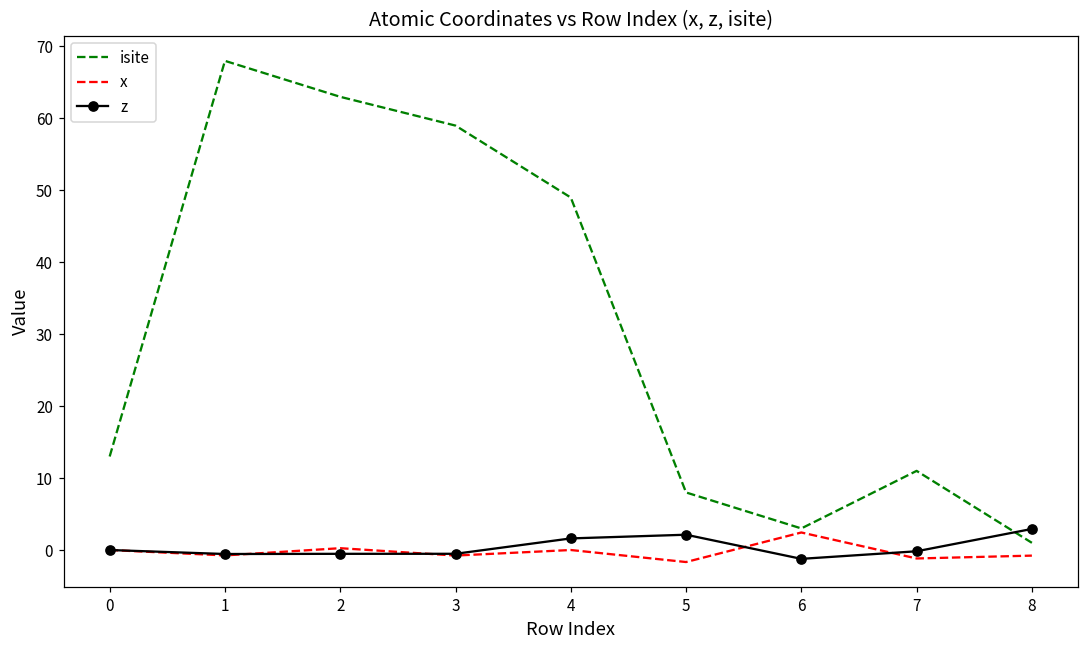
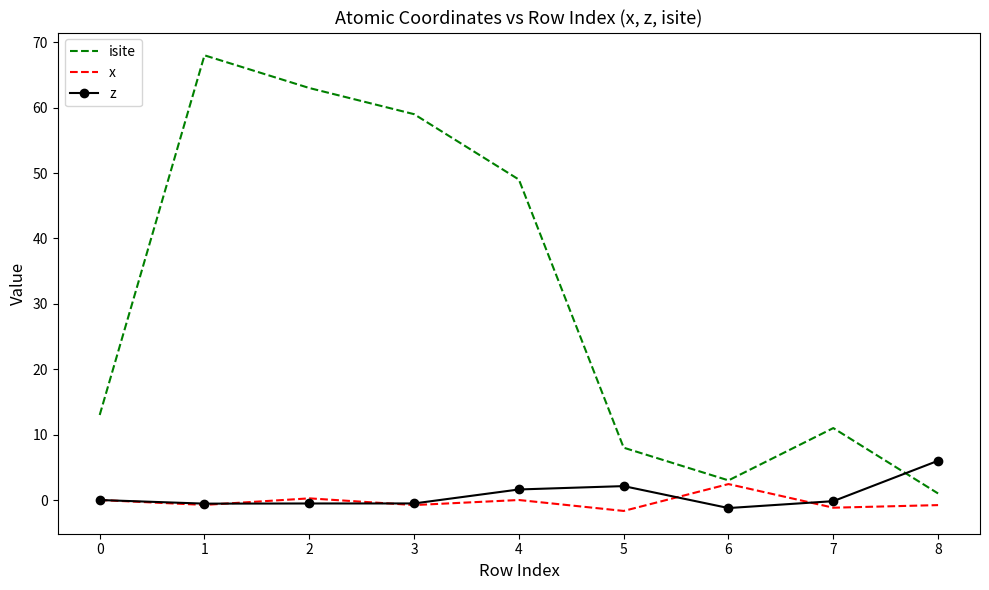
  {
    "isite": {
      "0": 13,
      "1": 68,
      "2": 63,
      "3": 59,
      "4": 49,
      "5": 8,
      "6": 3,
      "7": 11,
      "8": 1
    },
    "x": {
      "2": 0,
      "4": 0,
      "5": -2,
      "6": 2,
      "7": -1,
      "8": -1
    },
    "z": {
      "2": -1,
      "4": 2,
      "5": 2,
      "6": -1,
      "7": 0,
-     "8": 3
+     "8": 6
    }
  }
